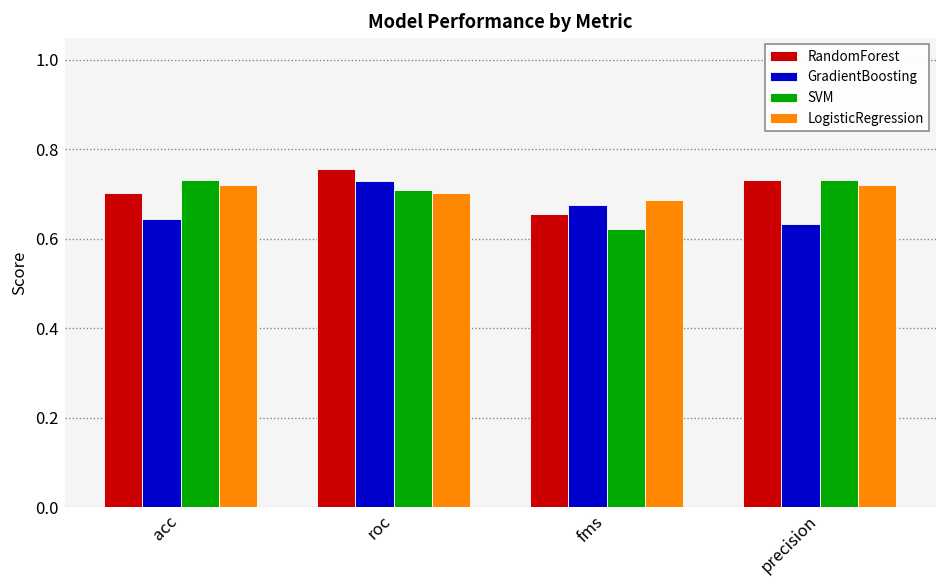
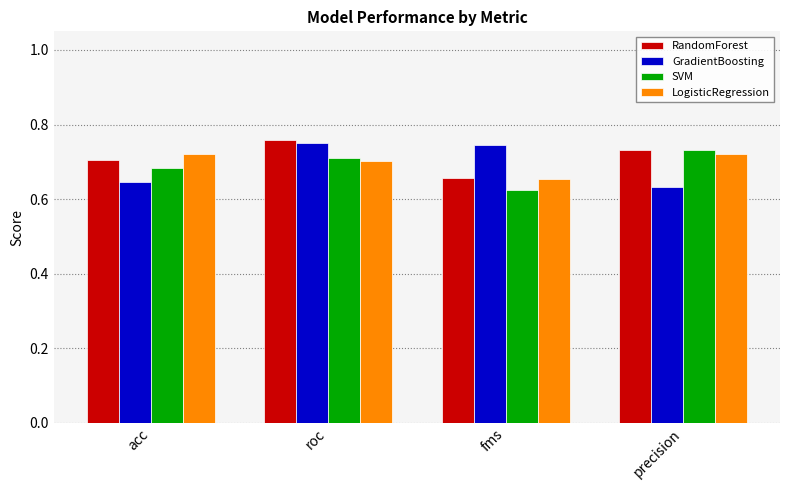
  {
    "RandomForest": {
      "acc": 0.70,
      "roc": 0.76,
      "fms": 0.66,
      "precision": 0.73
    },
    "GradientBoosting": {
      "acc": 0.65,
-     "roc": 0.73,
-     "fms": 0.68,
+     "roc": 0.75,
+     "fms": 0.75,
      "precision": 0.63
    },
    "SVM": {
-     "acc": 0.73,
+     "acc": 0.68,
      "roc": 0.71,
      "fms": 0.62,
      "precision": 0.73
    },
    "LogisticRegression": {
      "acc": 0.72,
      "roc": 0.70,
-     "fms": 0.69,
+     "fms": 0.65,
      "precision": 0.72
    }
  }
